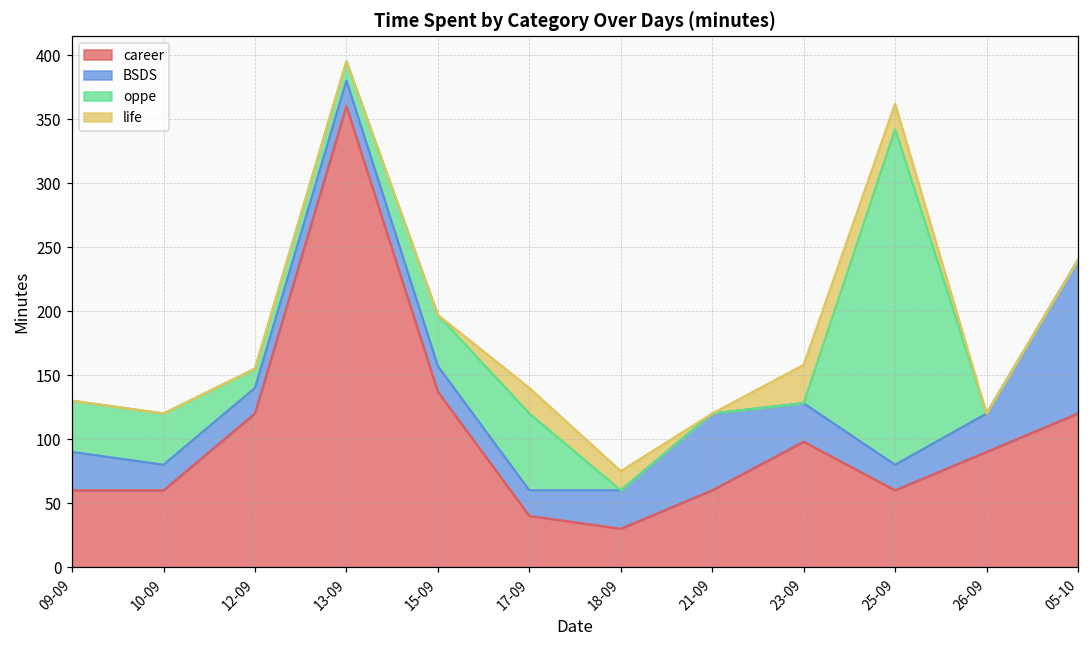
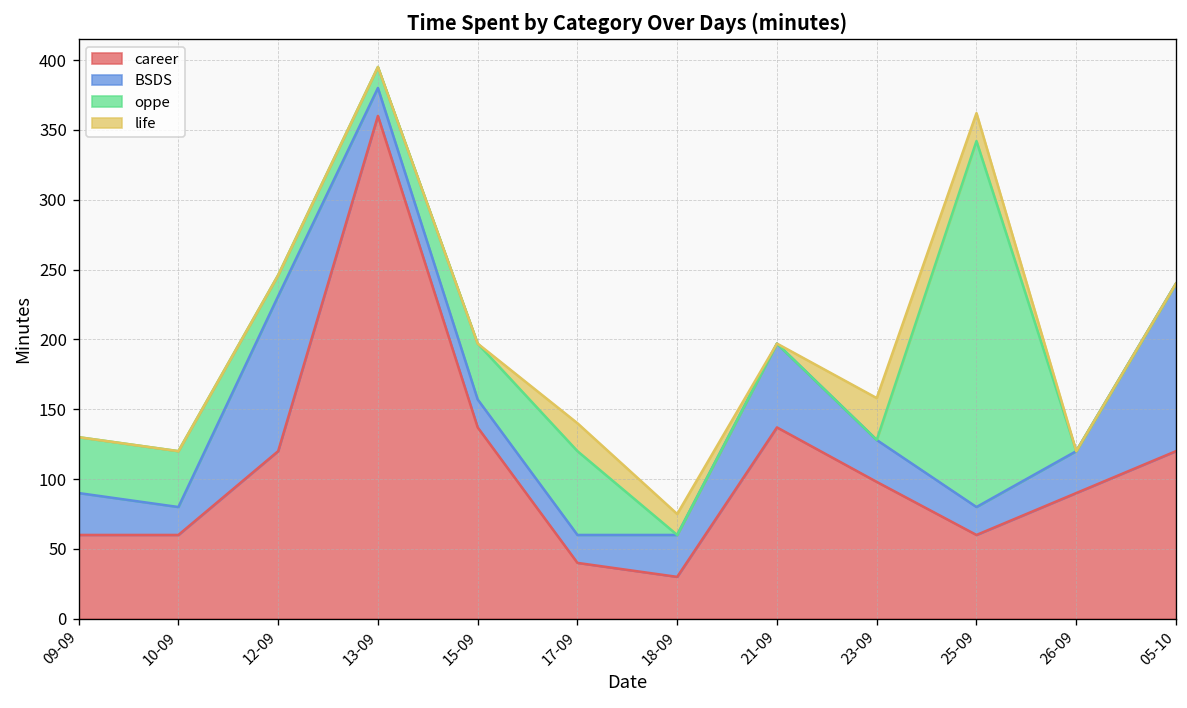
  {
    "career": {
      "09-09": 60,
      "10-09": 60,
      "12-09": 120,
      "13-09": 360,
      "15-09": 137,
      "17-09": 40,
      "18-09": 30,
-     "21-09": 60,
+     "21-09": 137,
      "23-09": 98,
      "25-09": 60,
      "26-09": 90,
      "05-10": 120
    },
    "BSDS": {
      "09-09": 30,
      "10-09": 20,
-     "12-09": 20,
+     "12-09": 111,
      "13-09": 20,
      "15-09": 20,
      "17-09": 20,
      "25-09": 20
    },
    "oppe": {
      "17-09": 60,
      "25-09": 262
    },
    "life": {
      "17-09": 20,
      "18-09": 15,
      "23-09": 30,
      "25-09": 20
    }
  }
